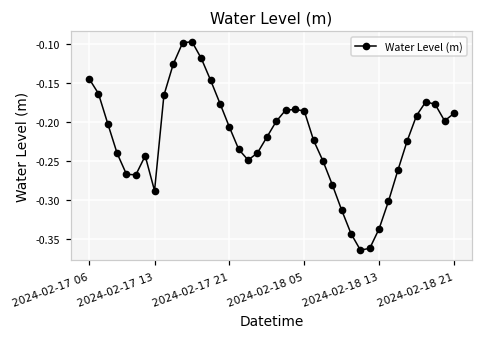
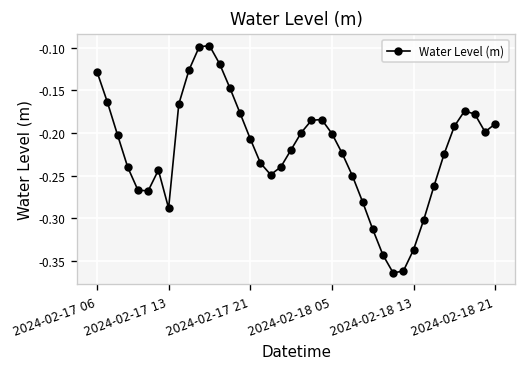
  {
-   "2024-02-17 06": -0.14,
+   "2024-02-17 06": -0.13,
    "2024-02-17 13": -0.29,
    "2024-02-17 21": -0.21,
-   "2024-02-18 05": -0.19,
+   "2024-02-18 05": -0.20,
    "2024-02-18 13": -0.34,
    "2024-02-18 21": -0.19
  }
